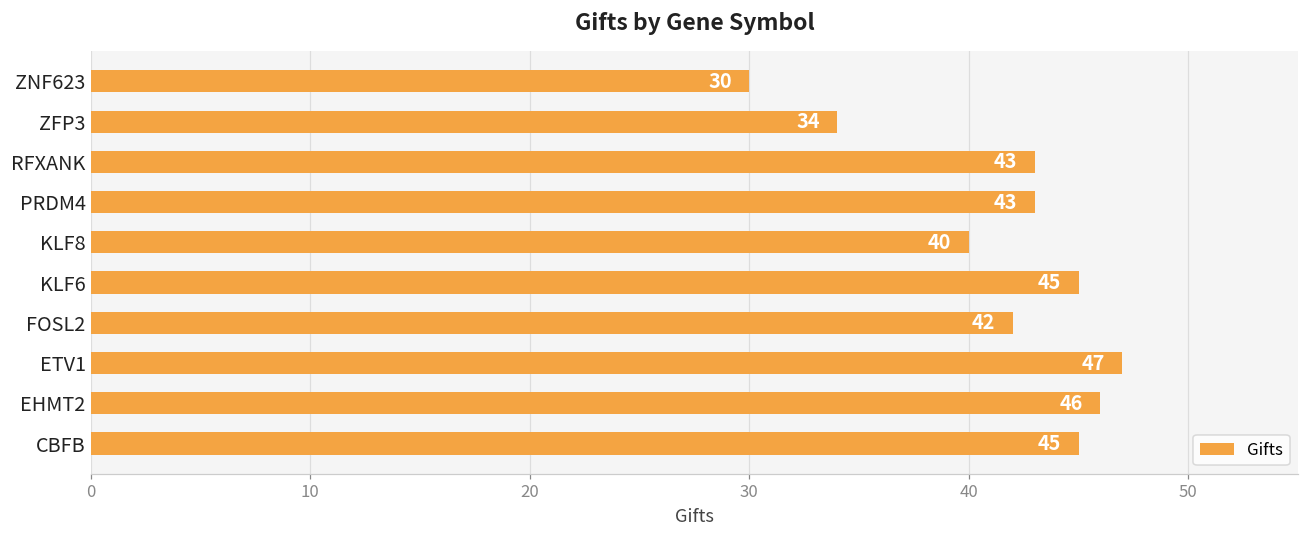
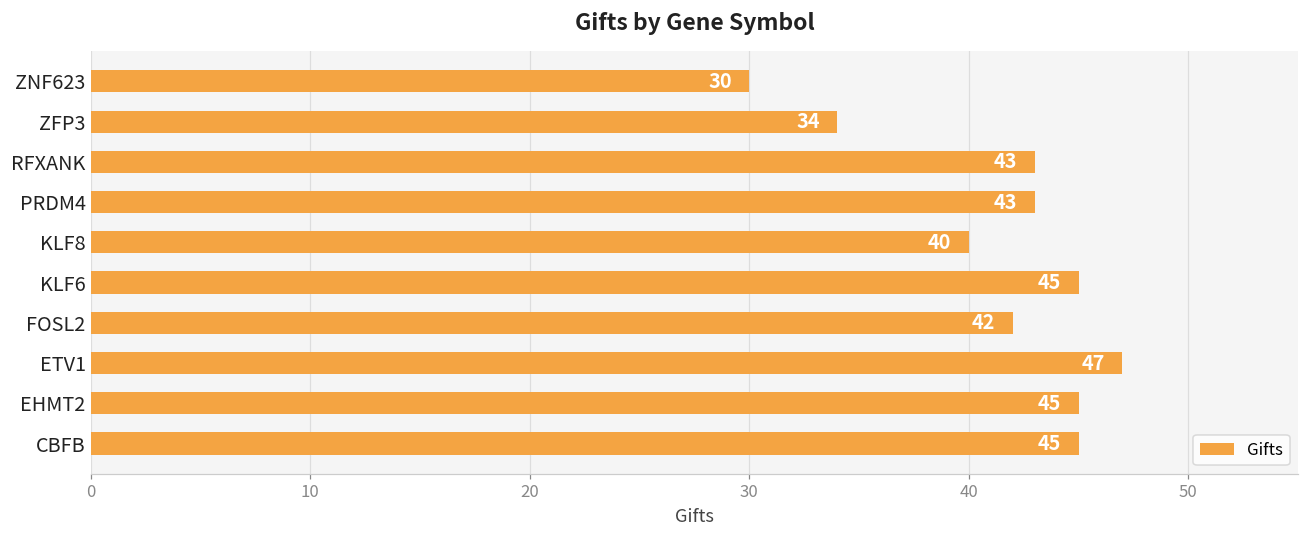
  {
    "ZNF623": 30,
    "ZFP3": 34,
    "RFXANK": 43,
    "PRDM4": 43,
    "KLF8": 40,
    "KLF6": 45,
    "FOSL2": 42,
    "ETV1": 47,
-   "EHMT2": 46,
+   "EHMT2": 45,
    "CBFB": 45
  }
